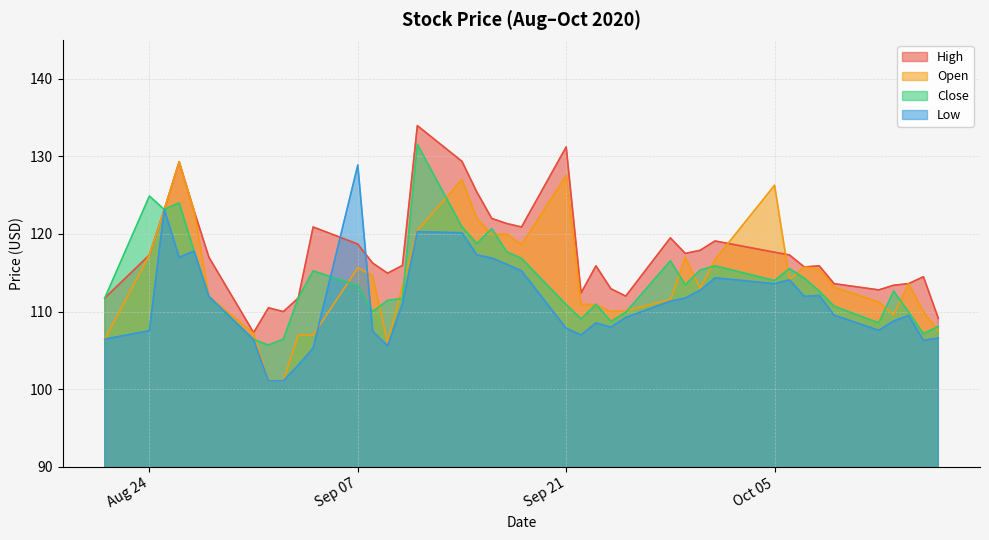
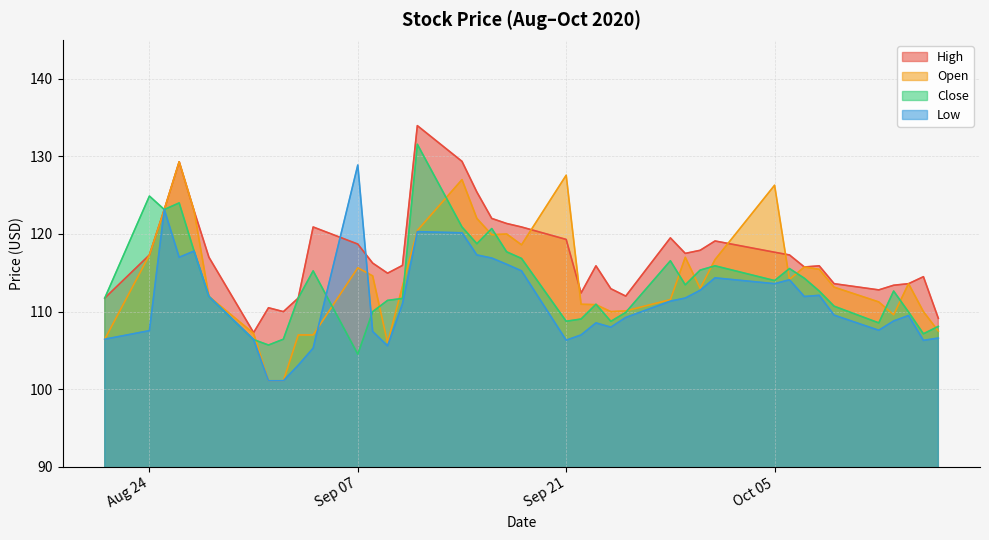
  {
    "High": {
      "Sep 07": 119,
-     "Sep 21": 131,
+     "Sep 21": 119,
      "Oct 05": 118
    },
    "Open": {
      "Sep 07": 116,
      "Sep 21": 128,
      "Oct 05": 126
    },
    "Close": {
      "Aug 24": 125,
-     "Sep 07": 113,
-     "Sep 21": 111,
+     "Sep 07": 105,
+     "Sep 21": 109,
      "Oct 05": 114
    },
    "Low": {
      "Aug 24": 108,
      "Sep 07": 129,
-     "Sep 21": 108,
+     "Sep 21": 106,
      "Oct 05": 114
    }
  }
